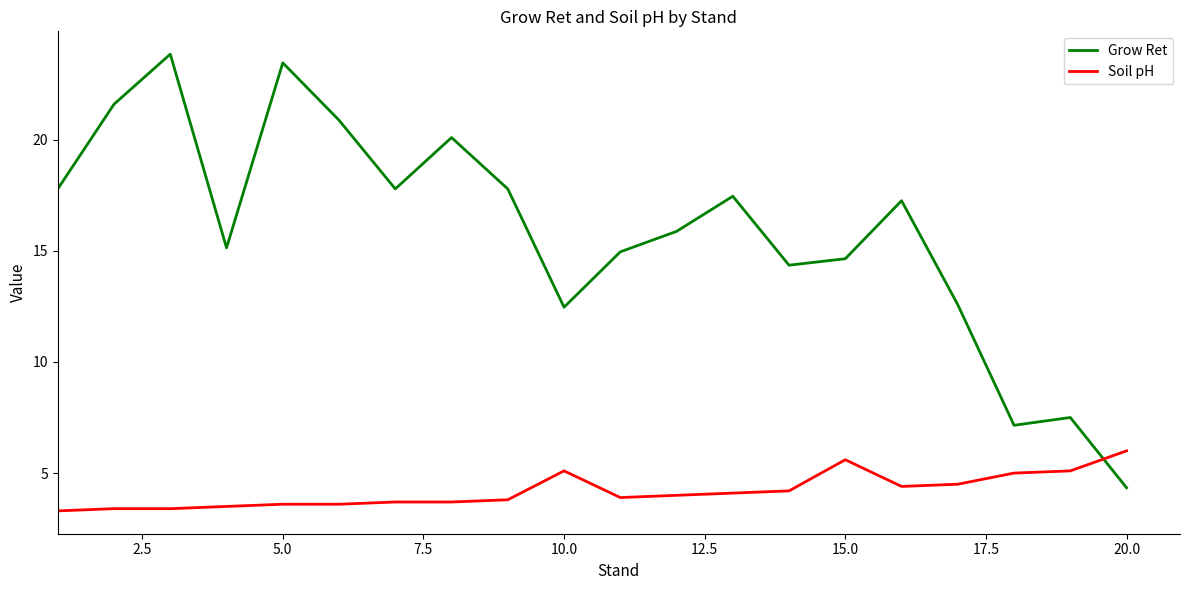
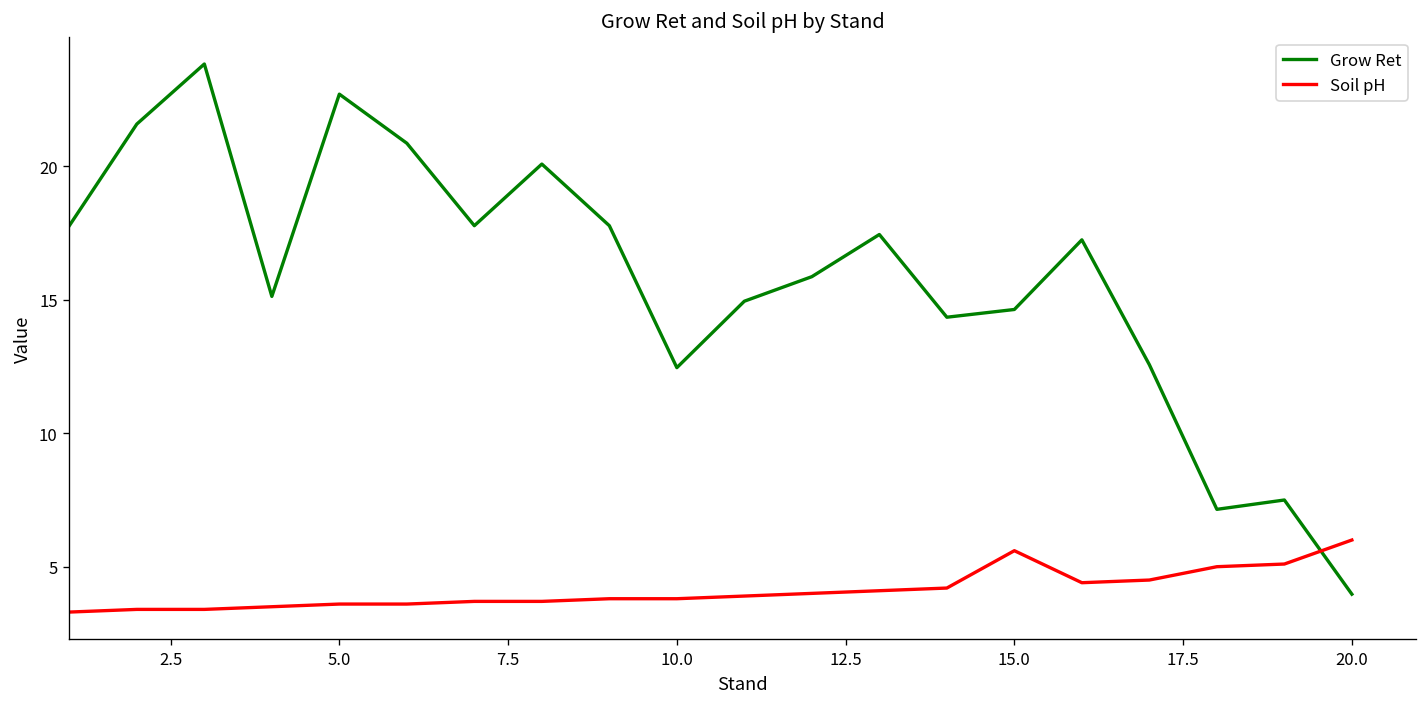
  {
    "Grow Ret": {
-     "5.0": 23.5,
+     "5.0": 22.7,
      "10.0": 12.5,
      "15.0": 14.6,
-     "20.0": 4.3
+     "20.0": 4.0
    },
    "Soil pH": {
      "5.0": 3.6,
-     "10.0": 5.1,
+     "10.0": 3.8,
      "15.0": 5.6,
      "20.0": 6.0
    }
  }
